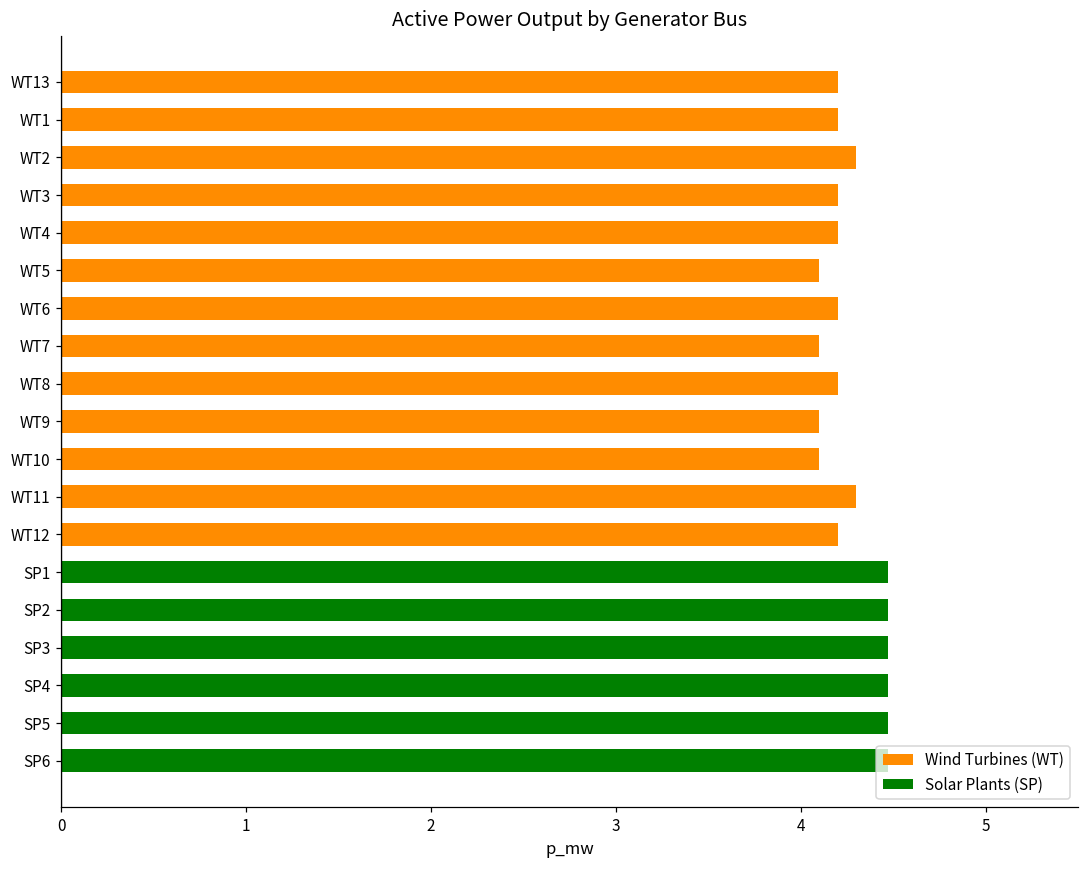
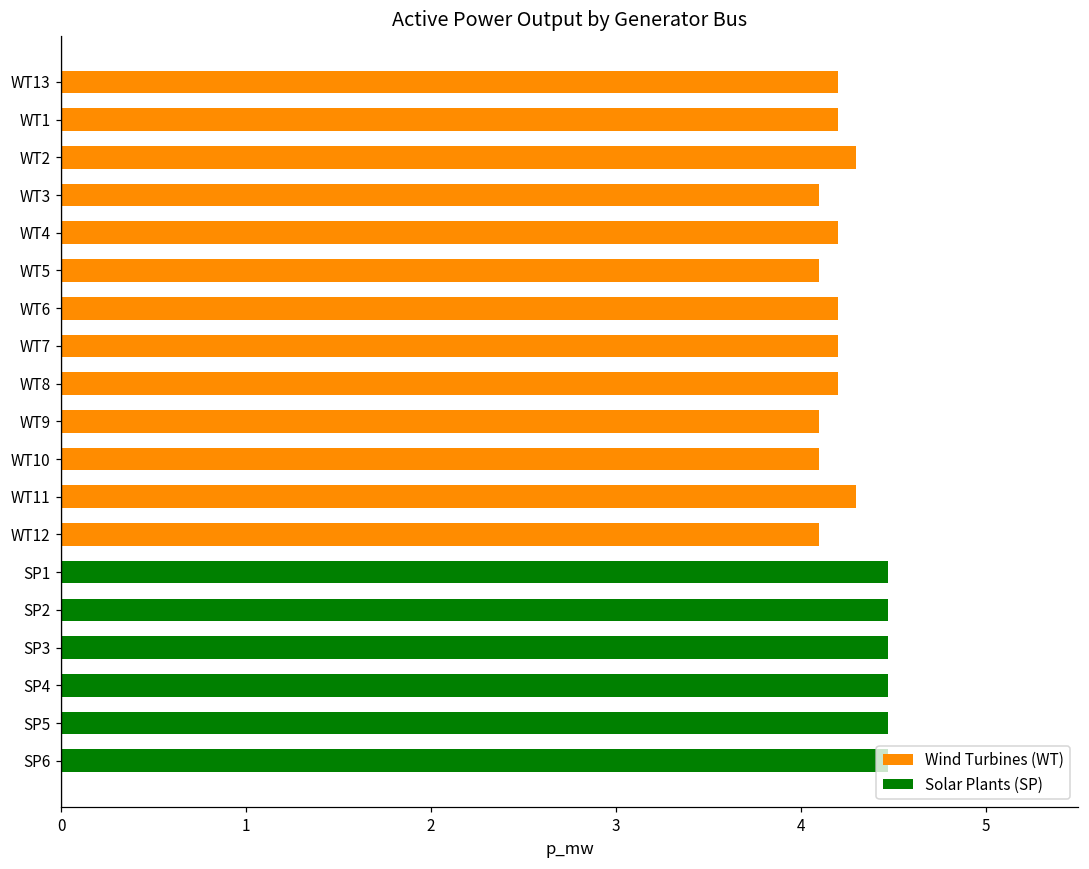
  {
    "WT13": 4.2,
    "WT1": 4.2,
    "WT2": 4.3,
-   "WT3": 4.2,
+   "WT3": 4.1,
    "WT4": 4.2,
    "WT5": 4.1,
    "WT6": 4.2,
-   "WT7": 4.1,
+   "WT7": 4.2,
    "WT8": 4.2,
    "WT9": 4.1,
    "WT10": 4.1,
    "WT11": 4.3,
-   "WT12": 4.2,
+   "WT12": 4.1,
    "SP1": 4.47,
    "SP2": 4.47,
    "SP3": 4.47,
    "SP4": 4.47,
    "SP5": 4.47
  }
